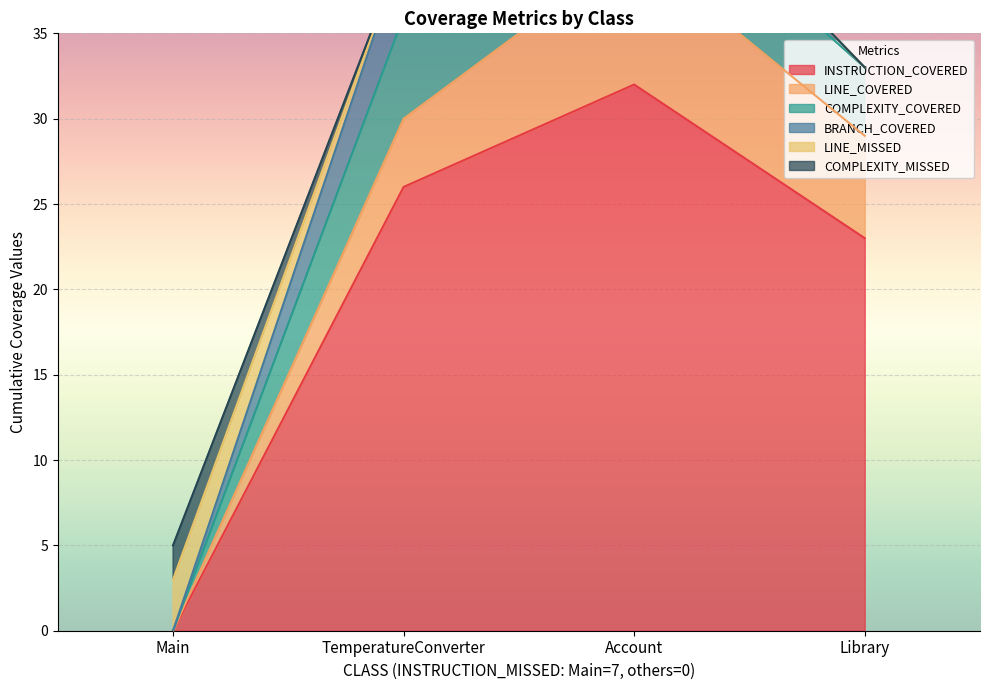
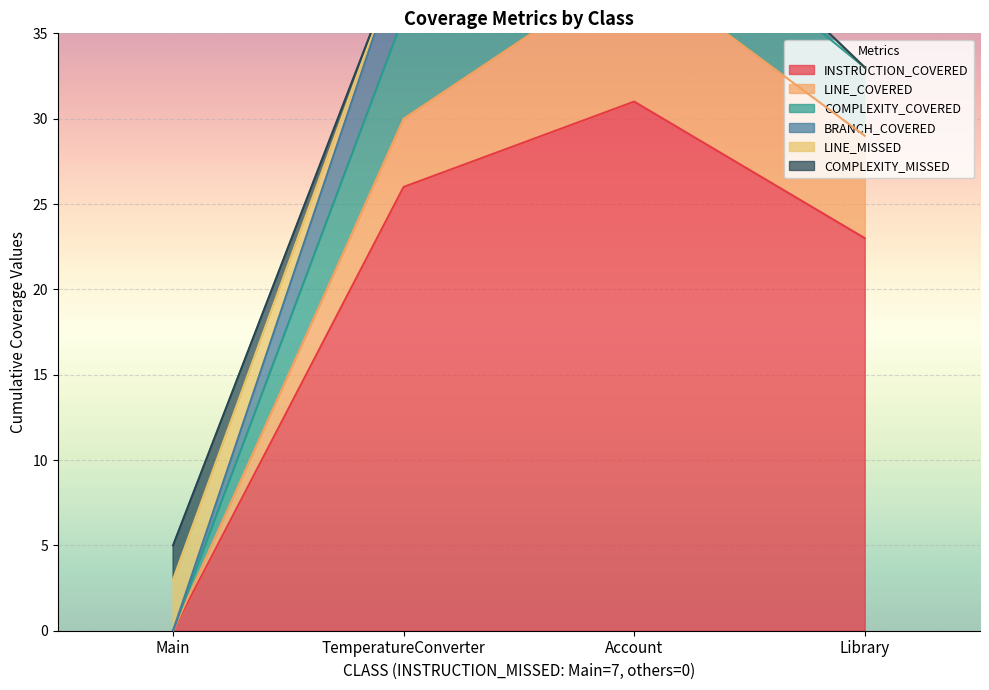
  {
    "INSTRUCTION_COVERED": {
      "TemperatureConverter": 26,
-     "Account": 32,
+     "Account": 31,
      "Library": 23
    },
    "COMPLEXITY_MISSED": {
      "Main": 2
    }
  }
